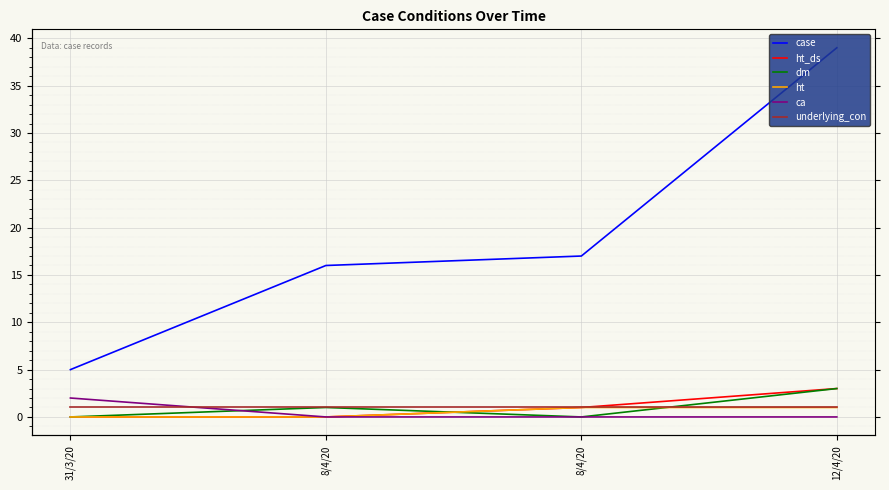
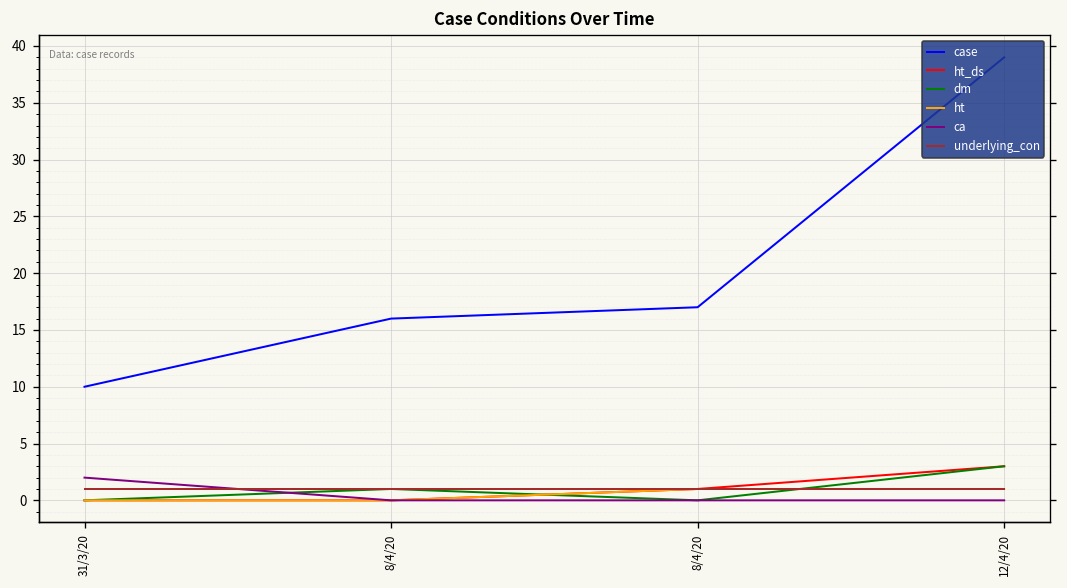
  {
    "case": {
-     "31/3/20": 5
+     "31/3/20": 10
    },
    "ca": {
      "31/3/20": 2,
      "12/4/20": 0
    },
    "underlying_con": {
      "31/3/20": 1
    }
  }
